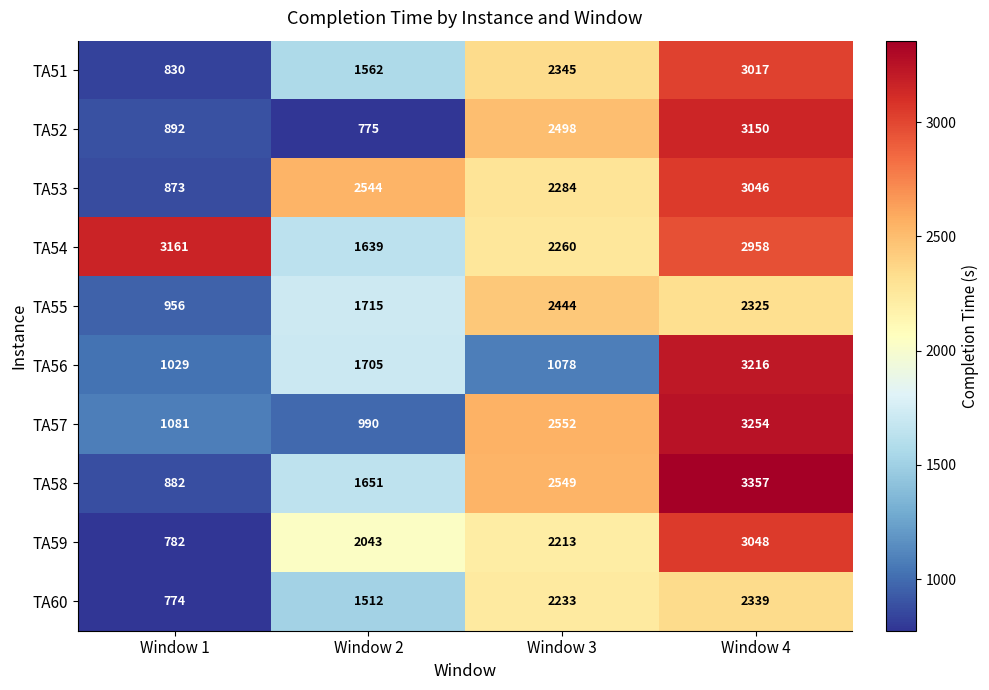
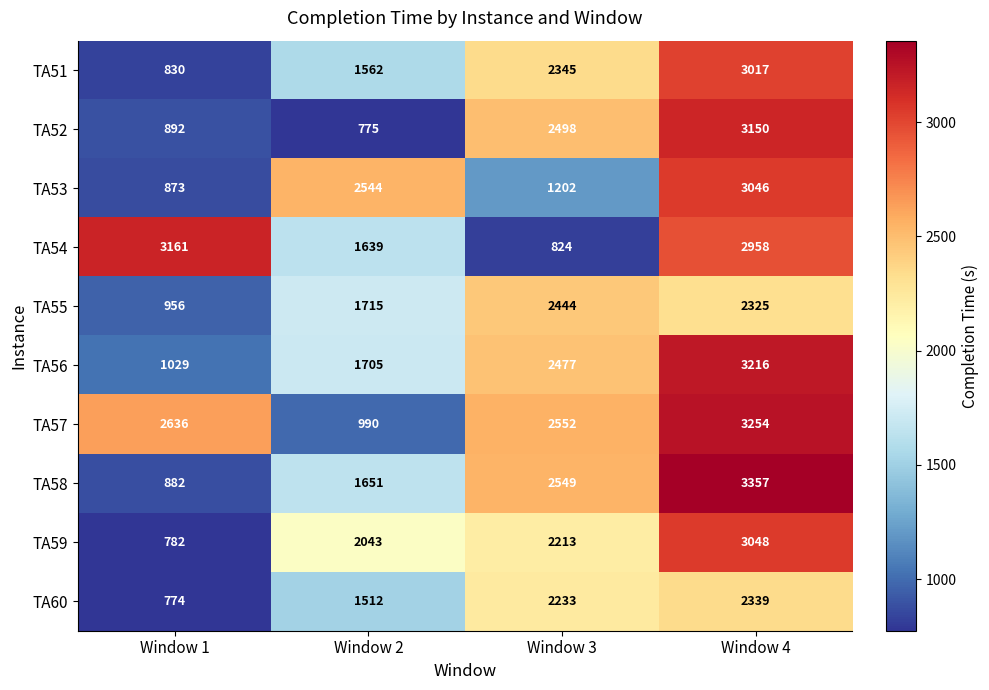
  {
    "TA51": {
      "Window 1": 830,
      "Window 2": 1562,
      "Window 3": 2345,
      "Window 4": 3017
    },
    "TA52": {
      "Window 1": 892,
      "Window 2": 775,
      "Window 3": 2498,
      "Window 4": 3150
    },
    "TA53": {
      "Window 1": 873,
      "Window 2": 2544,
-     "Window 3": 2284,
+     "Window 3": 1202,
      "Window 4": 3046
    },
    "TA54": {
      "Window 1": 3161,
      "Window 2": 1639,
-     "Window 3": 2260,
+     "Window 3": 824,
      "Window 4": 2958
    },
    "TA55": {
      "Window 1": 956,
      "Window 2": 1715,
      "Window 3": 2444,
      "Window 4": 2325
    },
    "TA56": {
      "Window 1": 1029,
      "Window 2": 1705,
-     "Window 3": 1078,
+     "Window 3": 2477,
      "Window 4": 3216
    },
    "TA57": {
-     "Window 1": 1081,
+     "Window 1": 2636,
      "Window 2": 990,
      "Window 3": 2552,
      "Window 4": 3254
    },
    "TA58": {
      "Window 1": 882,
      "Window 2": 1651,
      "Window 3": 2549,
      "Window 4": 3357
    },
    "TA59": {
      "Window 1": 782,
      "Window 2": 2043,
      "Window 3": 2213,
      "Window 4": 3048
    },
    "TA60": {
      "Window 1": 774,
      "Window 2": 1512,
      "Window 3": 2233,
      "Window 4": 2339
    }
  }
